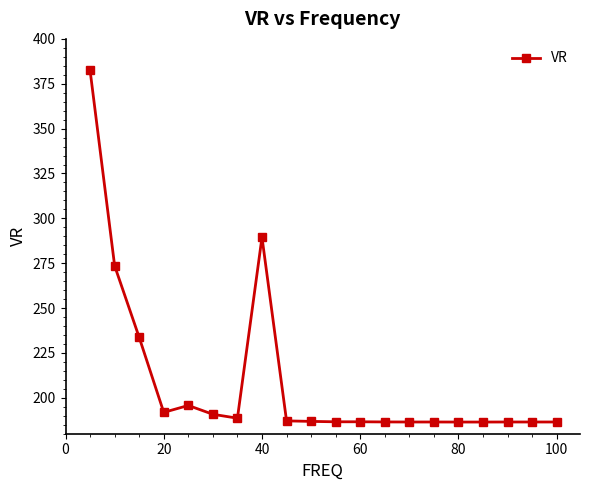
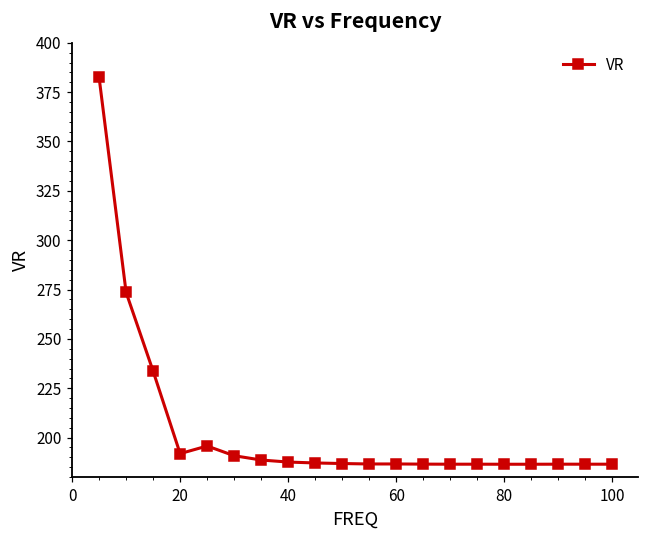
  {
    "20": 192,
-   "40": 289,
+   "40": 188,
    "60": 187,
    "80": 187,
    "100": 187
  }
